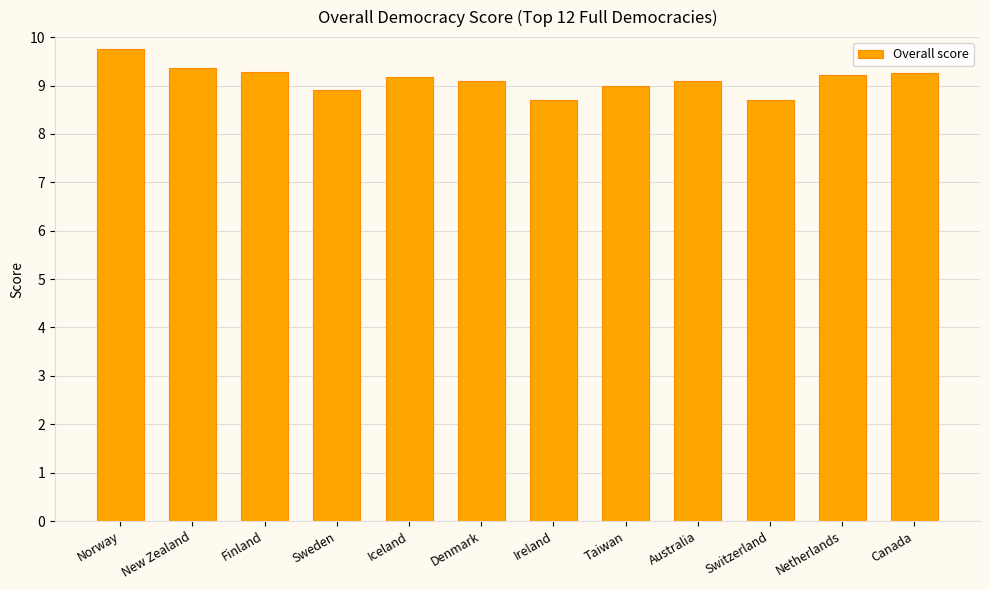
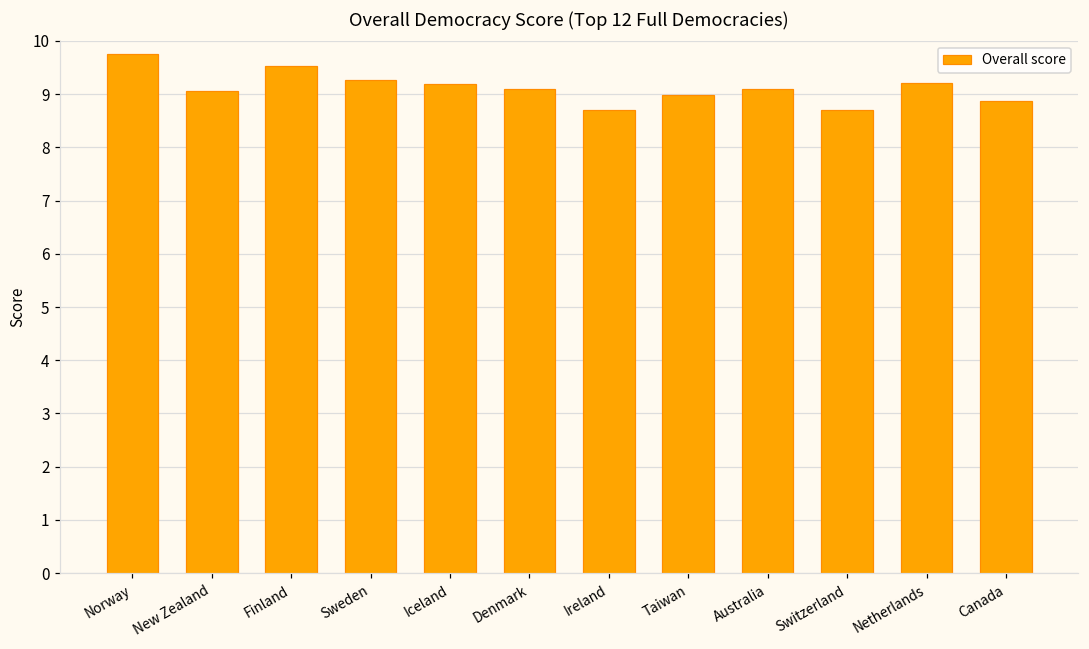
  {
    "Norway": 9.8,
-   "New Zealand": 9.4,
-   "Finland": 9.3,
-   "Sweden": 8.9,
+   "New Zealand": 9.1,
+   "Finland": 9.5,
+   "Sweden": 9.3,
    "Iceland": 9.2,
    "Denmark": 9.1,
    "Ireland": 8.7,
    "Taiwan": 9.0,
    "Australia": 9.1,
    "Switzerland": 8.7,
    "Netherlands": 9.2,
-   "Canada": 9.3
+   "Canada": 8.9
  }
